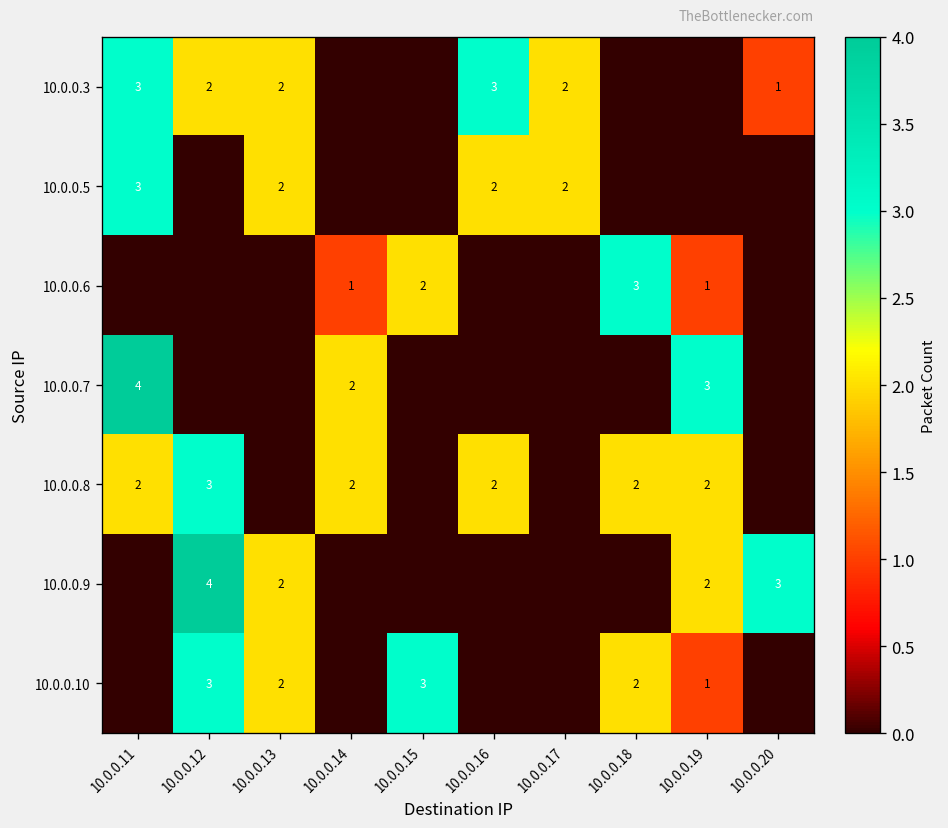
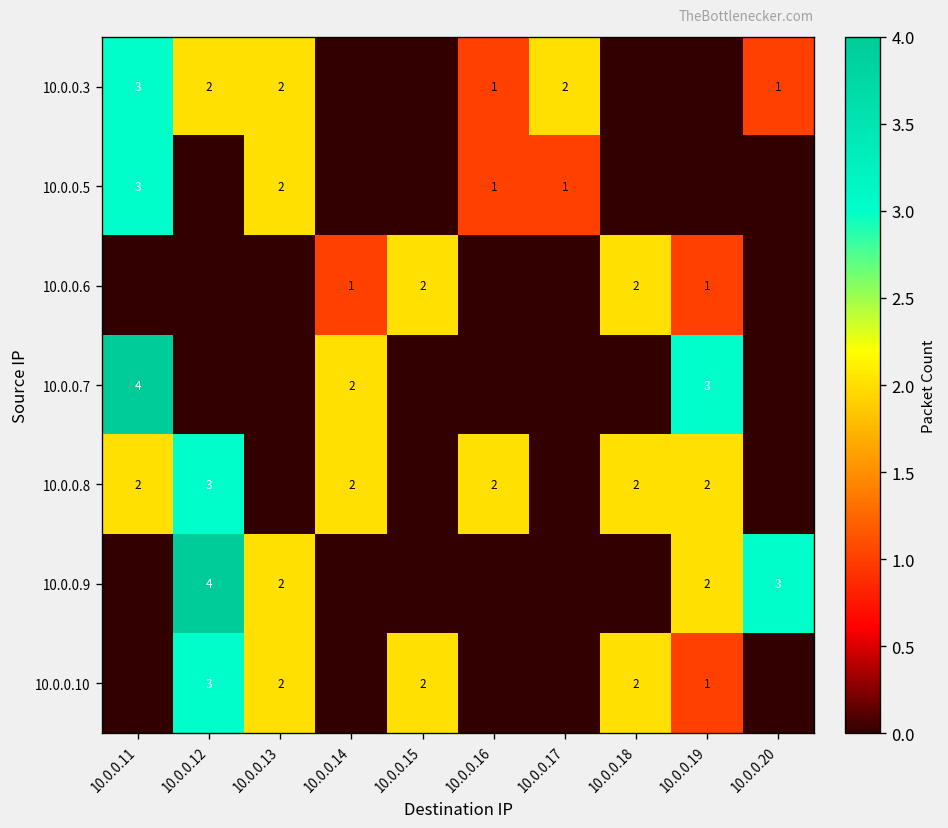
  {
    "10.0.0.3": {
      "10.0.0.11": 3,
      "10.0.0.12": 2,
      "10.0.0.13": 2,
-     "10.0.0.16": 3,
+     "10.0.0.16": 1,
      "10.0.0.17": 2,
      "10.0.0.20": 1
    },
    "10.0.0.5": {
      "10.0.0.11": 3,
      "10.0.0.13": 2,
-     "10.0.0.16": 2,
-     "10.0.0.17": 2
+     "10.0.0.16": 1,
+     "10.0.0.17": 1
    },
    "10.0.0.6": {
      "10.0.0.14": 1,
      "10.0.0.15": 2,
-     "10.0.0.18": 3,
+     "10.0.0.18": 2,
      "10.0.0.19": 1
    },
    "10.0.0.7": {
      "10.0.0.11": 4,
      "10.0.0.14": 2,
      "10.0.0.19": 3
    },
    "10.0.0.8": {
      "10.0.0.11": 2,
      "10.0.0.12": 3,
      "10.0.0.14": 2,
      "10.0.0.16": 2,
      "10.0.0.18": 2,
      "10.0.0.19": 2
    },
    "10.0.0.9": {
      "10.0.0.12": 4,
      "10.0.0.13": 2,
      "10.0.0.19": 2,
      "10.0.0.20": 3
    },
    "10.0.0.10": {
      "10.0.0.12": 3,
      "10.0.0.13": 2,
-     "10.0.0.15": 3,
+     "10.0.0.15": 2,
      "10.0.0.18": 2,
      "10.0.0.19": 1
    }
  }
